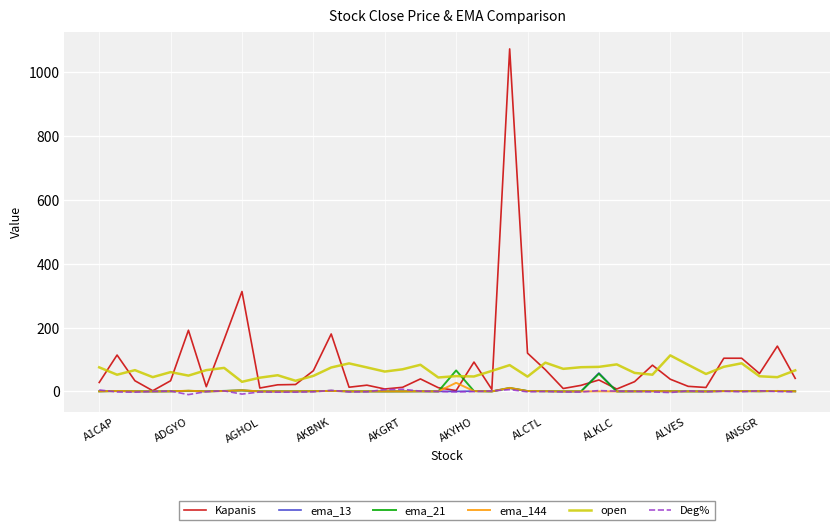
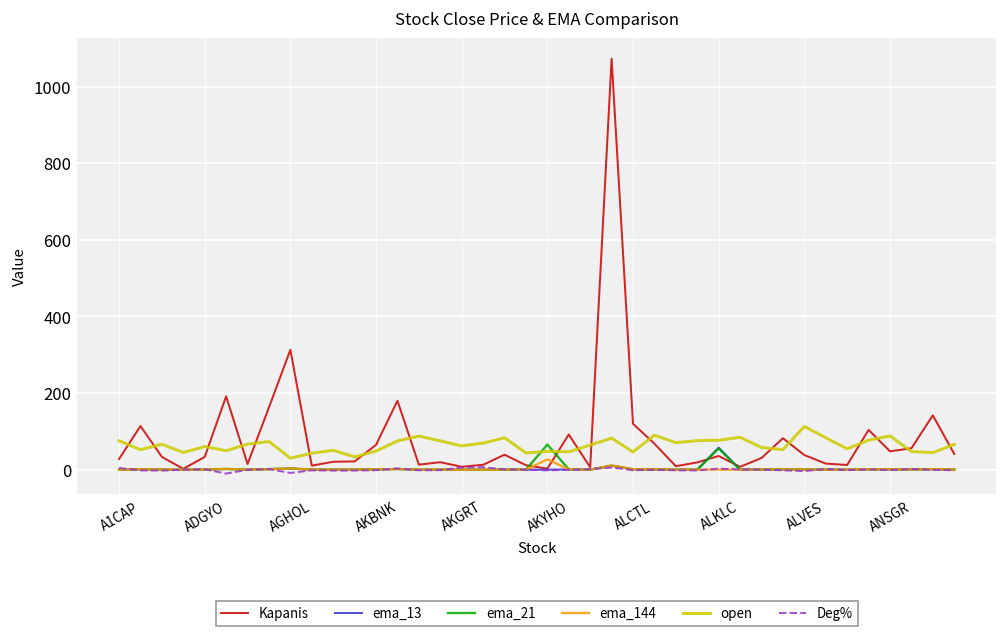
  {
    "Kapanis": {
      "A1CAP": 30,
      "ADGYO": 30,
      "AGHOL": 310,
      "AKBNK": 60,
      "ALCTL": 120,
      "ALKLC": 40,
      "ALVES": 40,
-     "ANSGR": 100
+     "ANSGR": 50
    },
    "ema_21": {
      "AKYHO": 70
    },
    "ema_144": {
      "AKYHO": 30
    },
    "open": {
      "A1CAP": 80,
      "ADGYO": 60,
      "AGHOL": 30,
      "AKBNK": 50,
      "AKGRT": 60,
      "AKYHO": 50,
      "ALCTL": 50,
      "ALKLC": 80,
      "ALVES": 110,
      "ANSGR": 90
    },
    "Deg%": {
      "AGHOL": -10
    }
  }
